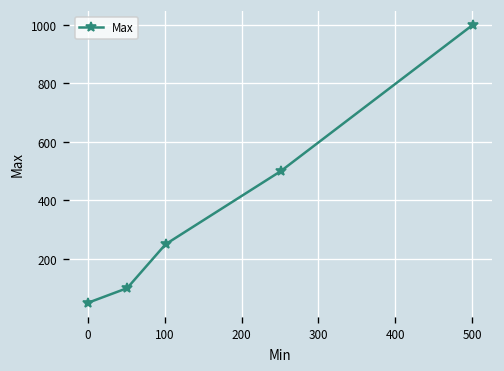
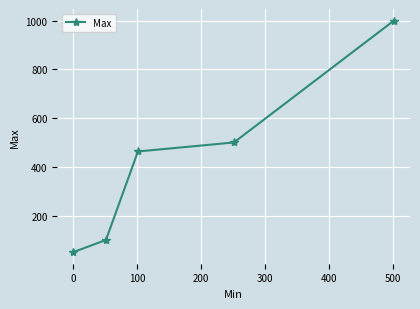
  {
    "0": 50,
-   "100": 250,
+   "100": 460,
    "500": 1000
  }
